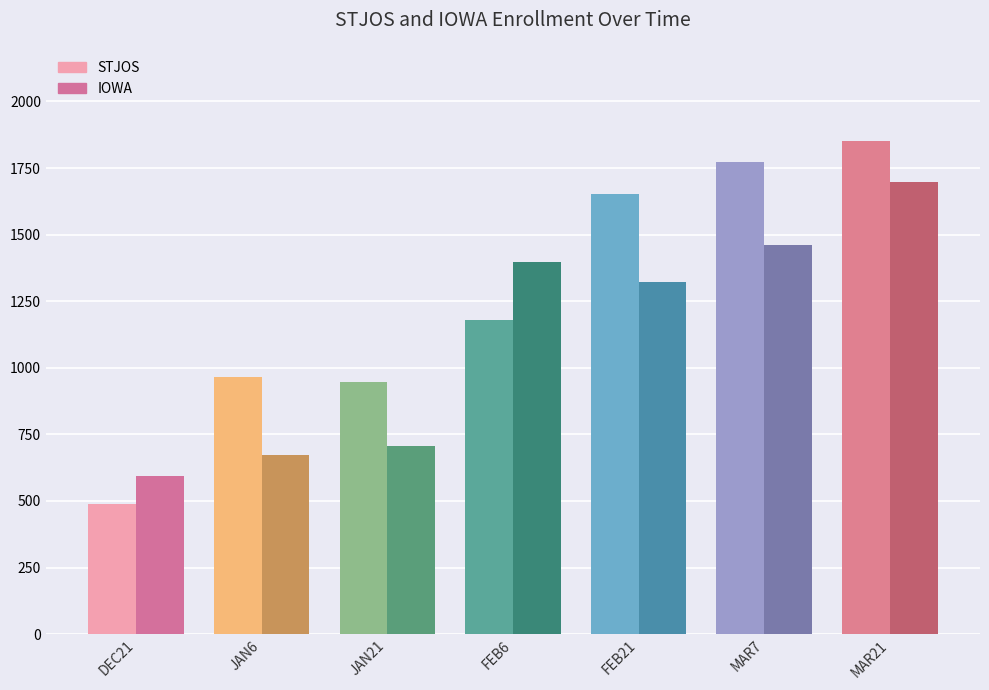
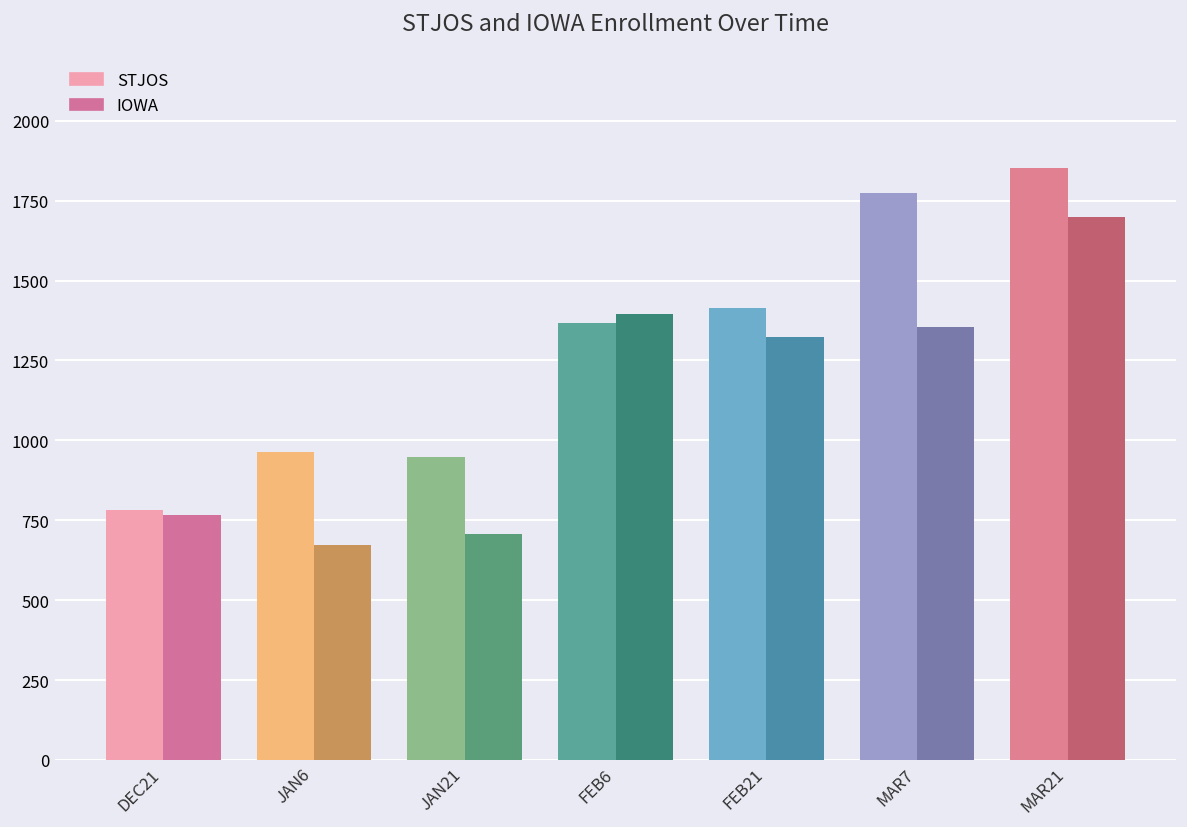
  {
    "STJOS": {
-     "DEC21": 490,
+     "DEC21": 780,
      "JAN6": 970,
      "JAN21": 950,
-     "FEB6": 1180,
-     "FEB21": 1650,
+     "FEB6": 1370,
+     "FEB21": 1410,
      "MAR7": 1770,
      "MAR21": 1850
    },
    "IOWA": {
-     "DEC21": 590,
+     "DEC21": 770,
      "JAN6": 670,
      "JAN21": 710,
      "FEB6": 1400,
      "FEB21": 1320,
-     "MAR7": 1460,
+     "MAR7": 1360,
      "MAR21": 1700
    }
  }
